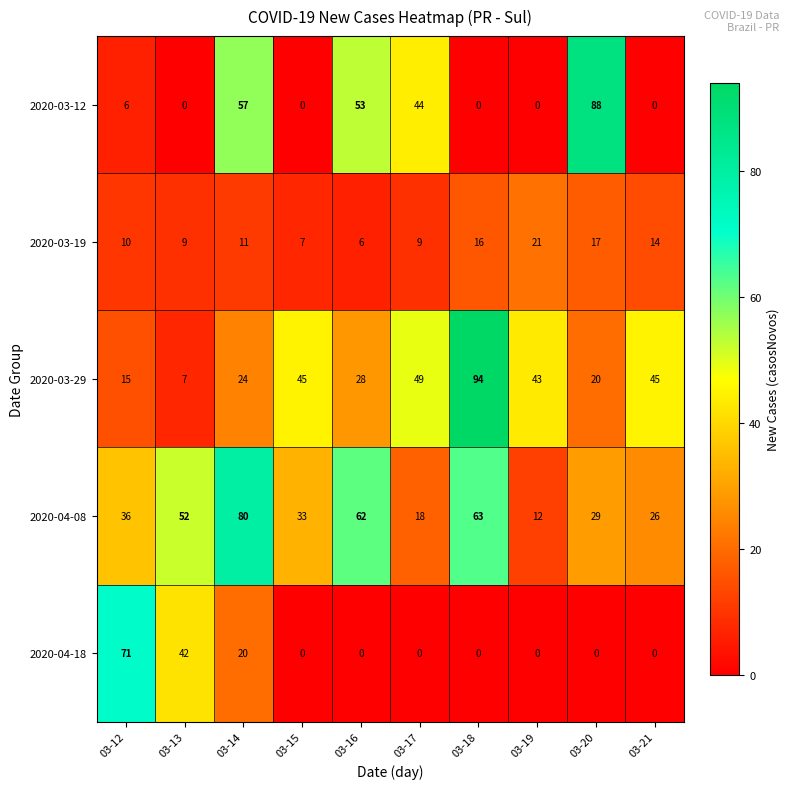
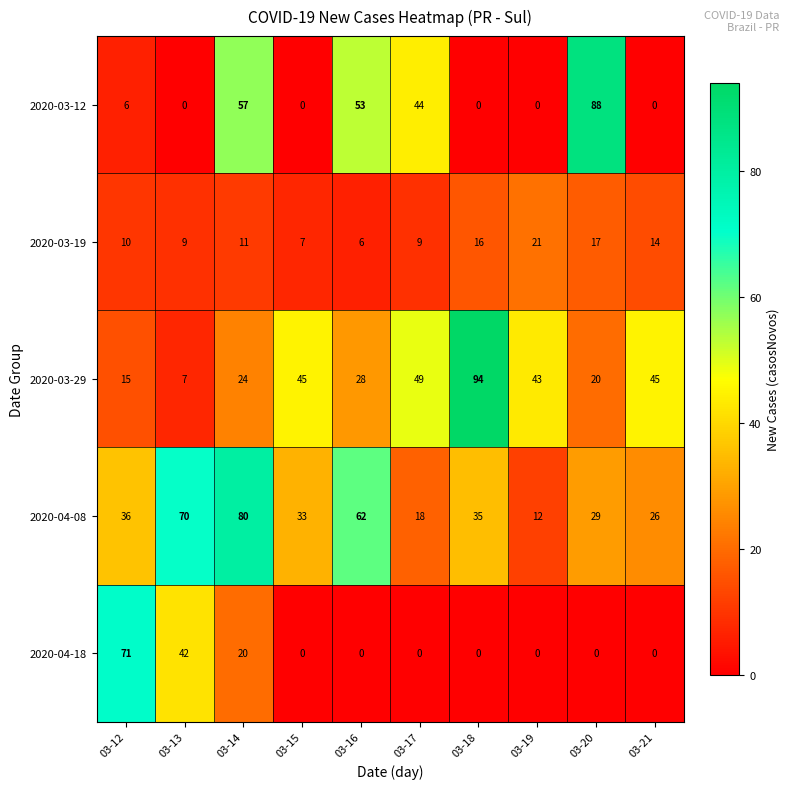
  {
    "2020-03-12": {
      "03-12": 6,
      "03-13": 0,
      "03-14": 57,
      "03-15": 0,
      "03-16": 53,
      "03-17": 44,
      "03-18": 0,
      "03-19": 0,
      "03-20": 88,
      "03-21": 0
    },
    "2020-03-19": {
      "03-12": 10,
      "03-13": 9,
      "03-14": 11,
      "03-15": 7,
      "03-16": 6,
      "03-17": 9,
      "03-18": 16,
      "03-19": 21,
      "03-20": 17,
      "03-21": 14
    },
    "2020-03-29": {
      "03-12": 15,
      "03-13": 7,
      "03-14": 24,
      "03-15": 45,
      "03-16": 28,
      "03-17": 49,
      "03-18": 94,
      "03-19": 43,
      "03-20": 20,
      "03-21": 45
    },
    "2020-04-08": {
      "03-12": 36,
-     "03-13": 52,
+     "03-13": 70,
      "03-14": 80,
      "03-15": 33,
      "03-16": 62,
      "03-17": 18,
-     "03-18": 63,
+     "03-18": 35,
      "03-19": 12,
      "03-20": 29,
      "03-21": 26
    },
    "2020-04-18": {
      "03-12": 71,
      "03-13": 42,
      "03-14": 20,
      "03-15": 0,
      "03-16": 0,
      "03-17": 0,
      "03-18": 0,
      "03-19": 0,
      "03-20": 0,
      "03-21": 0
    }
  }
